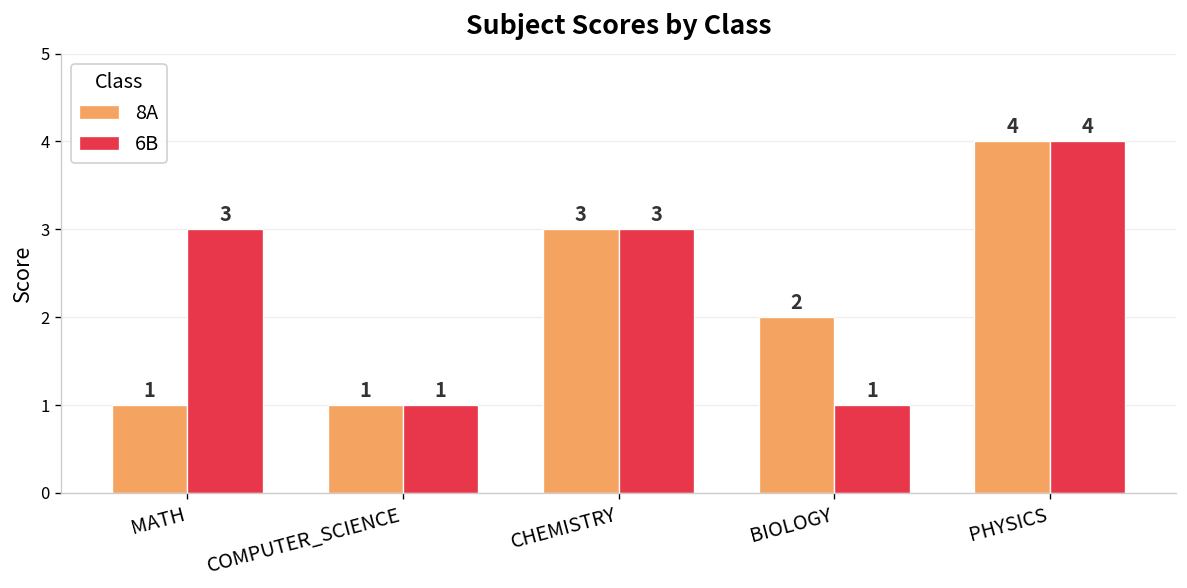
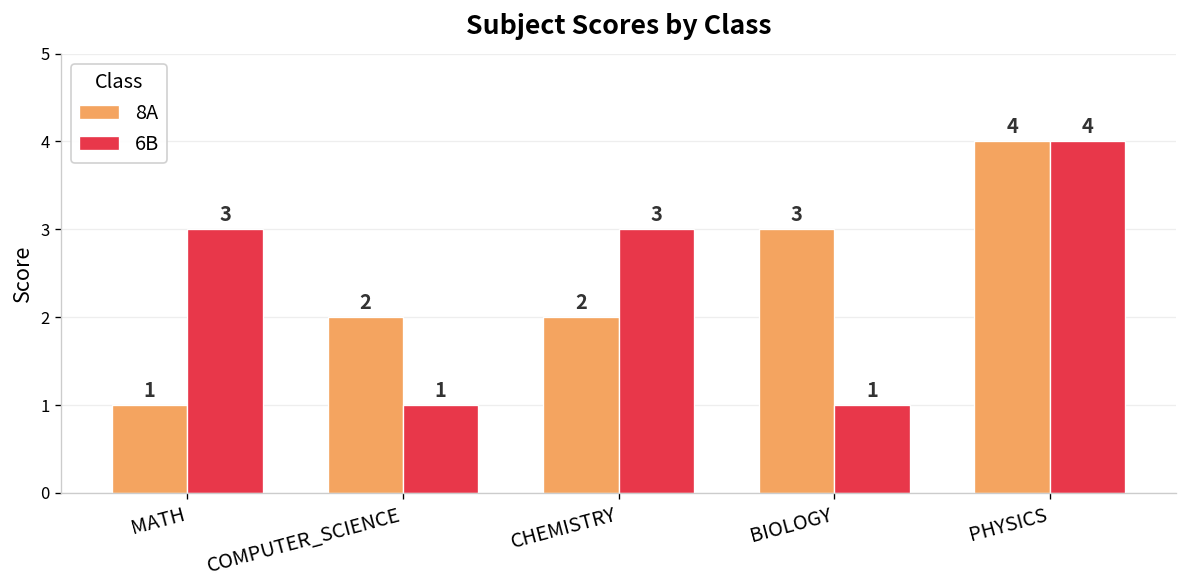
  {
    "8A": {
      "MATH": 1,
-     "COMPUTER_SCIENCE": 1,
-     "CHEMISTRY": 3,
-     "BIOLOGY": 2,
+     "COMPUTER_SCIENCE": 2,
+     "CHEMISTRY": 2,
+     "BIOLOGY": 3,
      "PHYSICS": 4
    },
    "6B": {
      "MATH": 3,
      "COMPUTER_SCIENCE": 1,
      "CHEMISTRY": 3,
      "BIOLOGY": 1,
      "PHYSICS": 4
    }
  }
